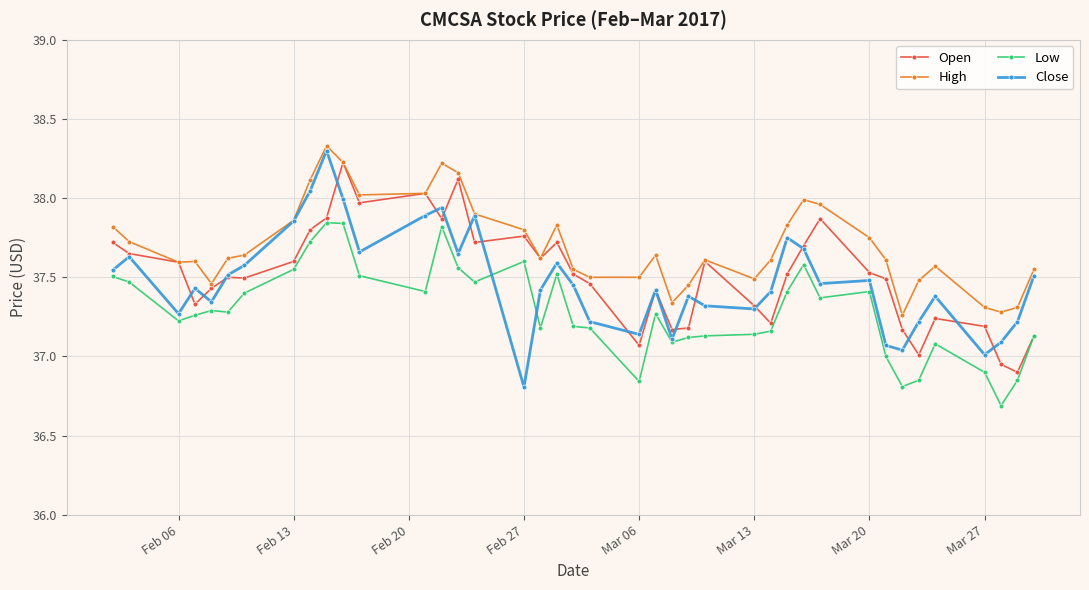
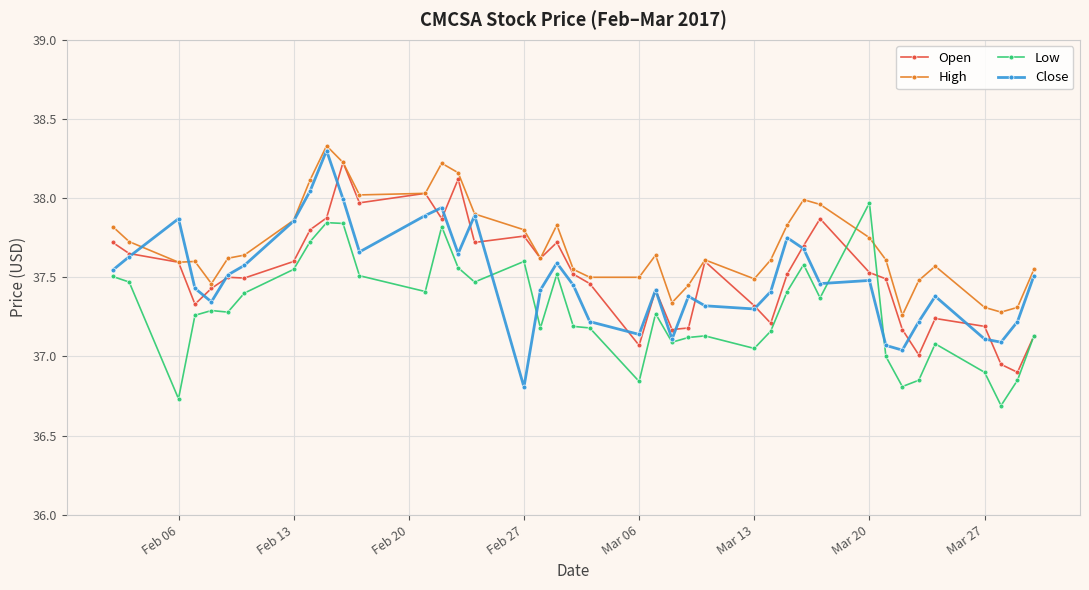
  {
    "Low": {
-     "Feb 06": 37.22,
+     "Feb 06": 36.73,
      "Feb 13": 37.55,
      "Feb 27": 37.60,
      "Mar 06": 36.84,
-     "Mar 13": 37.14,
-     "Mar 20": 37.41,
+     "Mar 13": 37.05,
+     "Mar 20": 37.97,
      "Mar 27": 36.90
    },
    "Close": {
-     "Feb 06": 37.27,
+     "Feb 06": 37.87,
      "Feb 27": 36.81,
      "Mar 06": 37.14,
      "Mar 13": 37.30,
      "Mar 20": 37.48,
-     "Mar 27": 37.01
+     "Mar 27": 37.11
    }
  }
